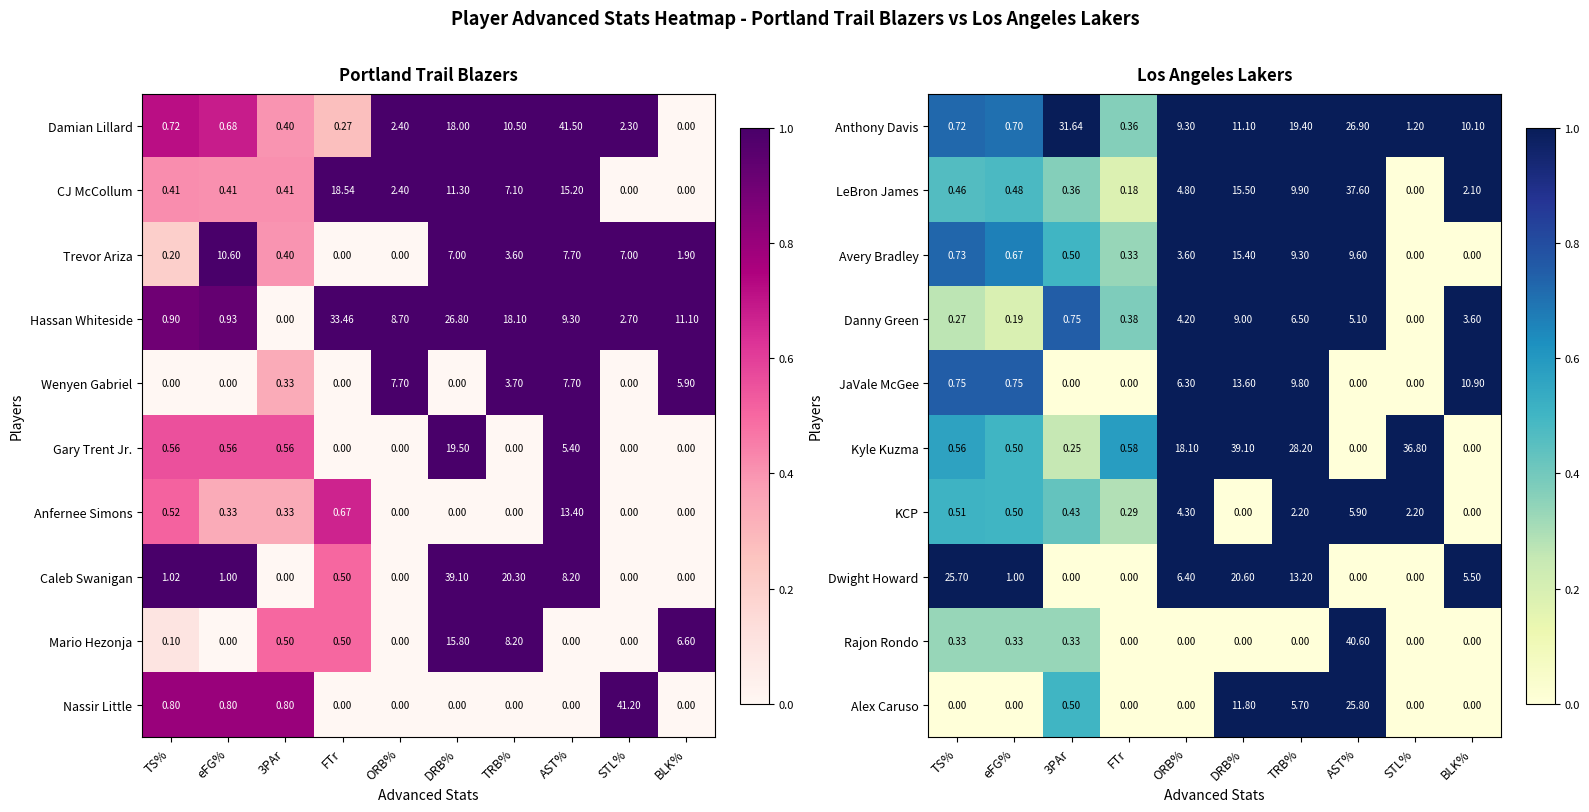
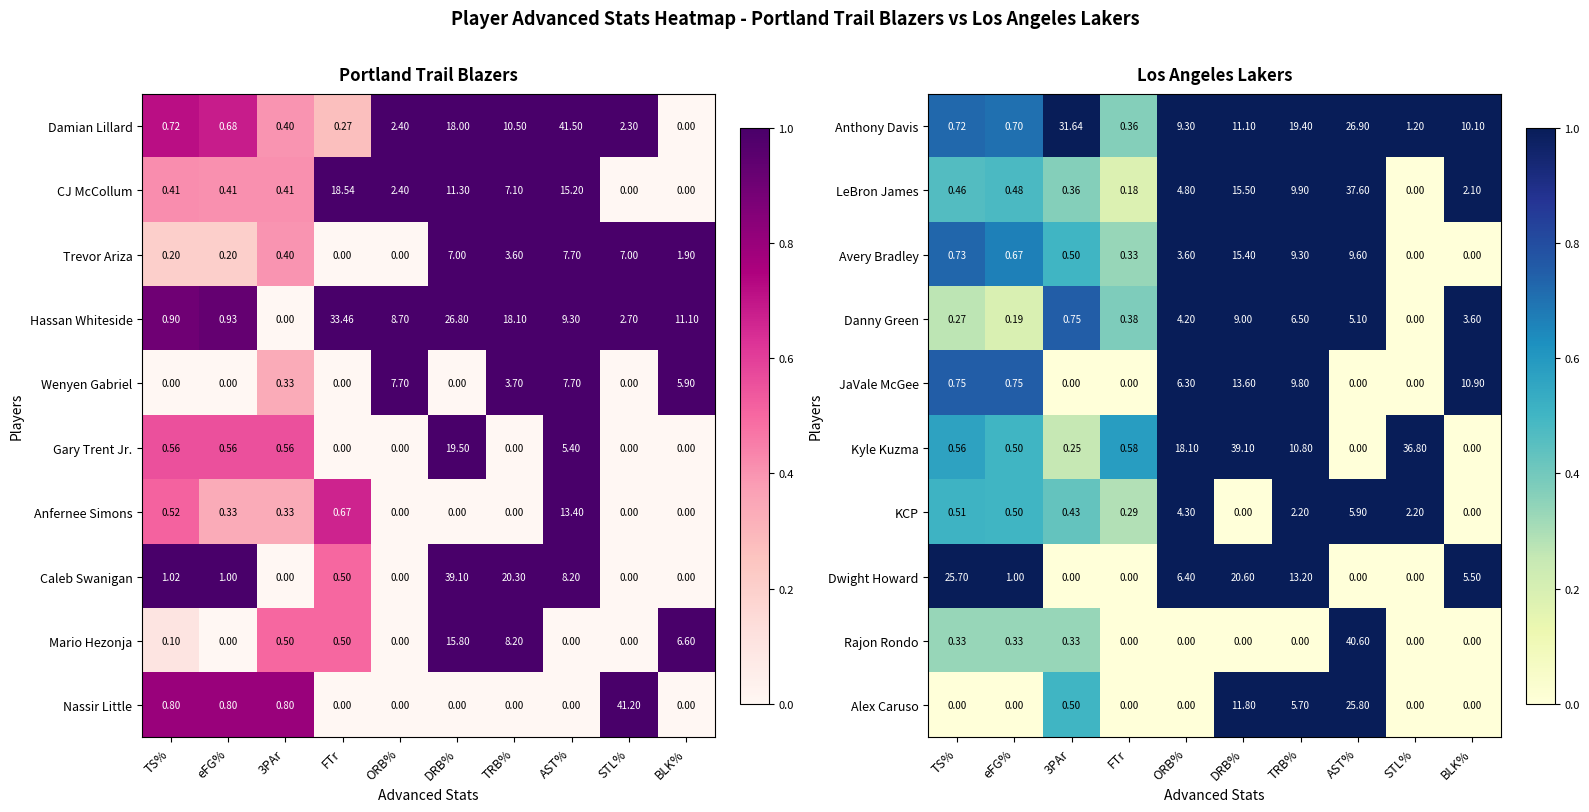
  {
    "Portland Trail Blazers": {
      "Damian Lillard": {
        "TS%": 0.72,
        "eFG%": 0.68,
        "3PAr": 0.40,
        "FTr": 0.27,
        "ORB%": 2.40,
        "DRB%": 18.00,
        "TRB%": 10.50,
        "AST%": 41.50,
        "STL%": 2.30,
        "BLK%": 0.00
      },
      "CJ McCollum": {
        "TS%": 0.41,
        "eFG%": 0.41,
        "3PAr": 0.41,
        "FTr": 18.54,
        "ORB%": 2.40,
        "DRB%": 11.30,
        "TRB%": 7.10,
        "AST%": 15.20,
        "STL%": 0.00,
        "BLK%": 0.00
      },
      "Trevor Ariza": {
        "TS%": 0.20,
-       "eFG%": 10.60,
+       "eFG%": 0.20,
        "3PAr": 0.40,
        "FTr": 0.00,
        "ORB%": 0.00,
        "DRB%": 7.00,
        "TRB%": 3.60,
        "AST%": 7.70,
        "STL%": 7.00,
        "BLK%": 1.90
      },
      "Hassan Whiteside": {
        "TS%": 0.90,
        "eFG%": 0.93,
        "3PAr": 0.00,
        "FTr": 33.46,
        "ORB%": 8.70,
        "DRB%": 26.80,
        "TRB%": 18.10,
        "AST%": 9.30,
        "STL%": 2.70,
        "BLK%": 11.10
      },
      "Wenyen Gabriel": {
        "TS%": 0.00,
        "eFG%": 0.00,
        "3PAr": 0.33,
        "FTr": 0.00,
        "ORB%": 7.70,
        "DRB%": 0.00,
        "TRB%": 3.70,
        "AST%": 7.70,
        "STL%": 0.00,
        "BLK%": 5.90
      },
      "Gary Trent Jr.": {
        "TS%": 0.56,
        "eFG%": 0.56,
        "3PAr": 0.56,
        "FTr": 0.00,
        "ORB%": 0.00,
        "DRB%": 19.50,
        "TRB%": 0.00,
        "AST%": 5.40,
        "STL%": 0.00,
        "BLK%": 0.00
      },
      "Anfernee Simons": {
        "TS%": 0.52,
        "eFG%": 0.33,
        "3PAr": 0.33,
        "FTr": 0.67,
        "ORB%": 0.00,
        "DRB%": 0.00,
        "TRB%": 0.00,
        "AST%": 13.40,
        "STL%": 0.00,
        "BLK%": 0.00
      },
      "Caleb Swanigan": {
        "TS%": 1.02,
        "eFG%": 1.00,
        "3PAr": 0.00,
        "FTr": 0.50,
        "ORB%": 0.00,
        "DRB%": 39.10,
        "TRB%": 20.30,
        "AST%": 8.20,
        "STL%": 0.00,
        "BLK%": 0.00
      },
      "Mario Hezonja": {
        "TS%": 0.10,
        "eFG%": 0.00,
        "3PAr": 0.50,
        "FTr": 0.50,
        "ORB%": 0.00,
        "DRB%": 15.80,
        "TRB%": 8.20,
        "AST%": 0.00,
        "STL%": 0.00,
        "BLK%": 6.60
      },
      "Nassir Little": {
        "TS%": 0.80,
        "eFG%": 0.80,
        "3PAr": 0.80,
        "FTr": 0.00,
        "ORB%": 0.00,
        "DRB%": 0.00,
        "TRB%": 0.00,
        "AST%": 0.00,
        "STL%": 41.20,
        "BLK%": 0.00
      }
    },
    "Los Angeles Lakers": {
      "Anthony Davis": {
        "TS%": 0.72,
        "eFG%": 0.70,
        "3PAr": 31.64,
        "FTr": 0.36,
        "ORB%": 9.30,
        "DRB%": 11.10,
        "TRB%": 19.40,
        "AST%": 26.90,
        "STL%": 1.20,
        "BLK%": 10.10
      },
      "LeBron James": {
        "TS%": 0.46,
        "eFG%": 0.48,
        "3PAr": 0.36,
        "FTr": 0.18,
        "ORB%": 4.80,
        "DRB%": 15.50,
        "TRB%": 9.90,
        "AST%": 37.60,
        "STL%": 0.00,
        "BLK%": 2.10
      },
      "Avery Bradley": {
        "TS%": 0.73,
        "eFG%": 0.67,
        "3PAr": 0.50,
        "FTr": 0.33,
        "ORB%": 3.60,
        "DRB%": 15.40,
        "TRB%": 9.30,
        "AST%": 9.60,
        "STL%": 0.00,
        "BLK%": 0.00
      },
      "Danny Green": {
        "TS%": 0.27,
        "eFG%": 0.19,
        "3PAr": 0.75,
        "FTr": 0.38,
        "ORB%": 4.20,
        "DRB%": 9.00,
        "TRB%": 6.50,
        "AST%": 5.10,
        "STL%": 0.00,
        "BLK%": 3.60
      },
      "JaVale McGee": {
        "TS%": 0.75,
        "eFG%": 0.75,
        "3PAr": 0.00,
        "FTr": 0.00,
        "ORB%": 6.30,
        "DRB%": 13.60,
        "TRB%": 9.80,
        "AST%": 0.00,
        "STL%": 0.00,
        "BLK%": 10.90
      },
      "Kyle Kuzma": {
        "TS%": 0.56,
        "eFG%": 0.50,
        "3PAr": 0.25,
        "FTr": 0.58,
        "ORB%": 18.10,
        "DRB%": 39.10,
-       "TRB%": 28.20,
+       "TRB%": 10.80,
        "AST%": 0.00,
        "STL%": 36.80,
        "BLK%": 0.00
      },
      "KCP": {
        "TS%": 0.51,
        "eFG%": 0.50,
        "3PAr": 0.43,
        "FTr": 0.29,
        "ORB%": 4.30,
        "DRB%": 0.00,
        "TRB%": 2.20,
        "AST%": 5.90,
        "STL%": 2.20,
        "BLK%": 0.00
      },
      "Dwight Howard": {
        "TS%": 25.70,
        "eFG%": 1.00,
        "3PAr": 0.00,
        "FTr": 0.00,
        "ORB%": 6.40,
        "DRB%": 20.60,
        "TRB%": 13.20,
        "AST%": 0.00,
        "STL%": 0.00,
        "BLK%": 5.50
      },
      "Rajon Rondo": {
        "TS%": 0.33,
        "eFG%": 0.33,
        "3PAr": 0.33,
        "FTr": 0.00,
        "ORB%": 0.00,
        "DRB%": 0.00,
        "TRB%": 0.00,
        "AST%": 40.60,
        "STL%": 0.00,
        "BLK%": 0.00
      },
      "Alex Caruso": {
        "TS%": 0.00,
        "eFG%": 0.00,
        "3PAr": 0.50,
        "FTr": 0.00,
        "ORB%": 0.00,
        "DRB%": 11.80,
        "TRB%": 5.70,
        "AST%": 25.80,
        "STL%": 0.00,
        "BLK%": 0.00
      }
    }
  }
